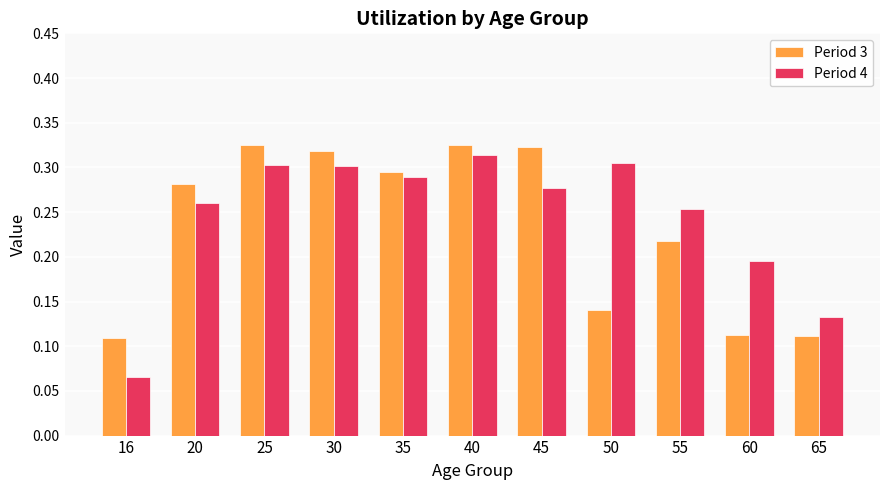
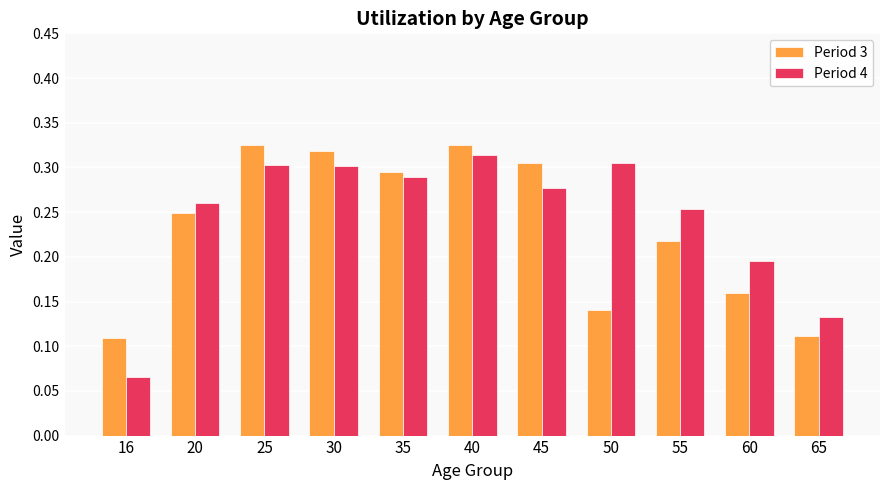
  {
    "Period 3": {
      "16": 0.11,
-     "20": 0.28,
+     "20": 0.25,
      "25": 0.33,
      "30": 0.32,
      "35": 0.30,
      "40": 0.33,
-     "45": 0.32,
+     "45": 0.31,
      "50": 0.14,
      "55": 0.22,
-     "60": 0.11,
+     "60": 0.16,
      "65": 0.11
    },
    "Period 4": {
      "16": 0.07,
      "20": 0.26,
      "25": 0.30,
      "30": 0.30,
      "35": 0.29,
      "40": 0.31,
      "45": 0.28,
      "50": 0.31,
      "55": 0.25,
      "60": 0.20,
      "65": 0.13
    }
  }
